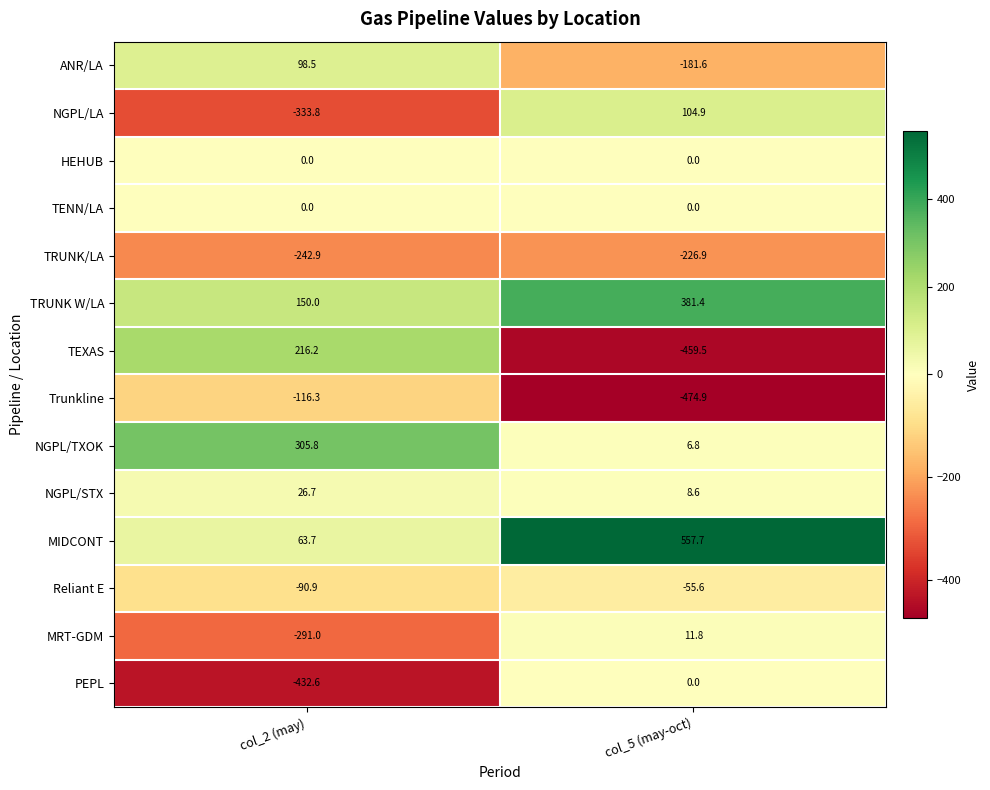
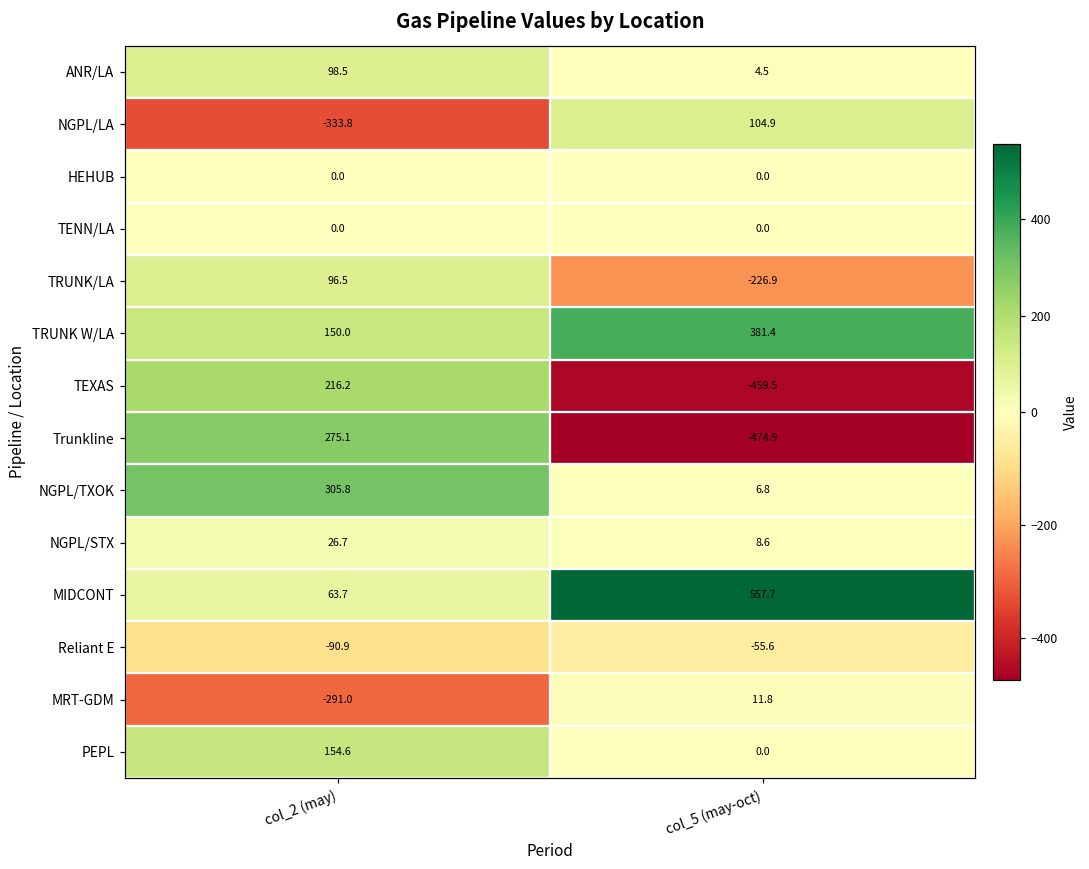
  {
    "ANR/LA": {
      "col_2 (may)": 98.5,
-     "col_5 (may-oct)": -181.6
+     "col_5 (may-oct)": 4.5
    },
    "NGPL/LA": {
      "col_2 (may)": -333.8,
      "col_5 (may-oct)": 104.9
    },
    "HEHUB": {
      "col_2 (may)": 0.0,
      "col_5 (may-oct)": 0.0
    },
    "TENN/LA": {
      "col_2 (may)": 0.0,
      "col_5 (may-oct)": 0.0
    },
    "TRUNK/LA": {
-     "col_2 (may)": -242.9,
+     "col_2 (may)": 96.5,
      "col_5 (may-oct)": -226.9
    },
    "TRUNK W/LA": {
      "col_2 (may)": 150.0,
      "col_5 (may-oct)": 381.4
    },
    "TEXAS": {
      "col_2 (may)": 216.2,
      "col_5 (may-oct)": -459.5
    },
    "Trunkline": {
-     "col_2 (may)": -116.3,
+     "col_2 (may)": 275.1,
      "col_5 (may-oct)": -474.9
    },
    "NGPL/TXOK": {
      "col_2 (may)": 305.8,
      "col_5 (may-oct)": 6.8
    },
    "NGPL/STX": {
      "col_2 (may)": 26.7,
      "col_5 (may-oct)": 8.6
    },
    "MIDCONT": {
      "col_2 (may)": 63.7,
      "col_5 (may-oct)": 557.7
    },
    "Reliant E": {
      "col_2 (may)": -90.9,
      "col_5 (may-oct)": -55.6
    },
    "MRT-GDM": {
      "col_2 (may)": -291.0,
      "col_5 (may-oct)": 11.8
    },
    "PEPL": {
-     "col_2 (may)": -432.6,
+     "col_2 (may)": 154.6,
      "col_5 (may-oct)": 0.0
    }
  }
